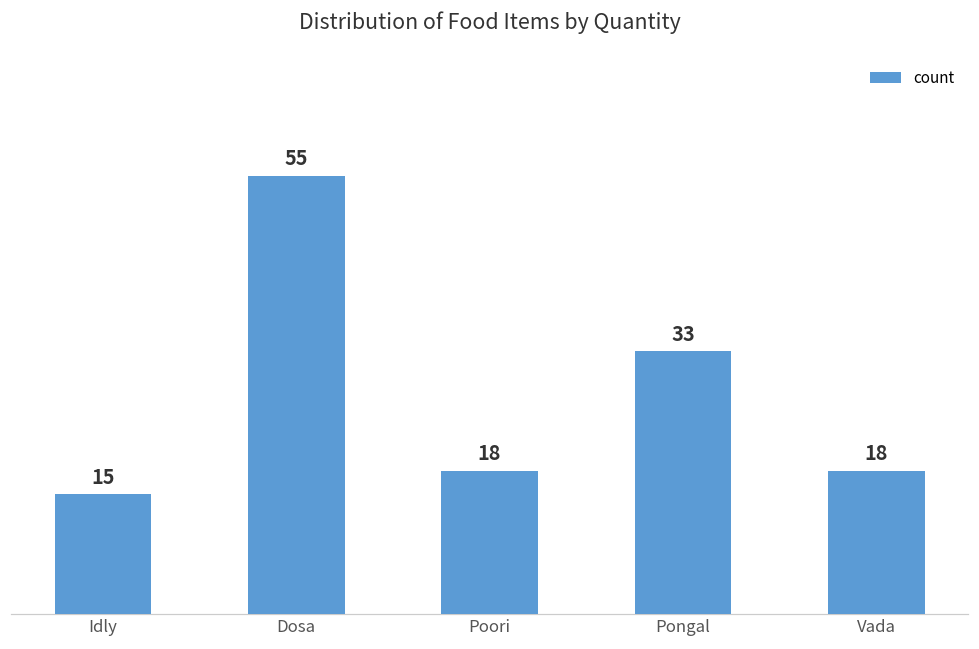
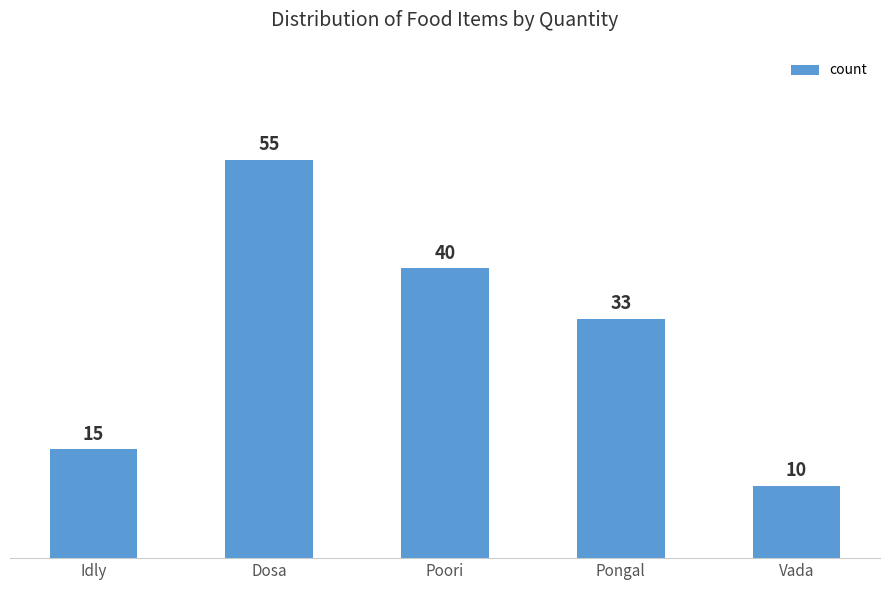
  {
    "Idly": 15,
    "Dosa": 55,
-   "Poori": 18,
+   "Poori": 40,
    "Pongal": 33,
-   "Vada": 18
+   "Vada": 10
  }
